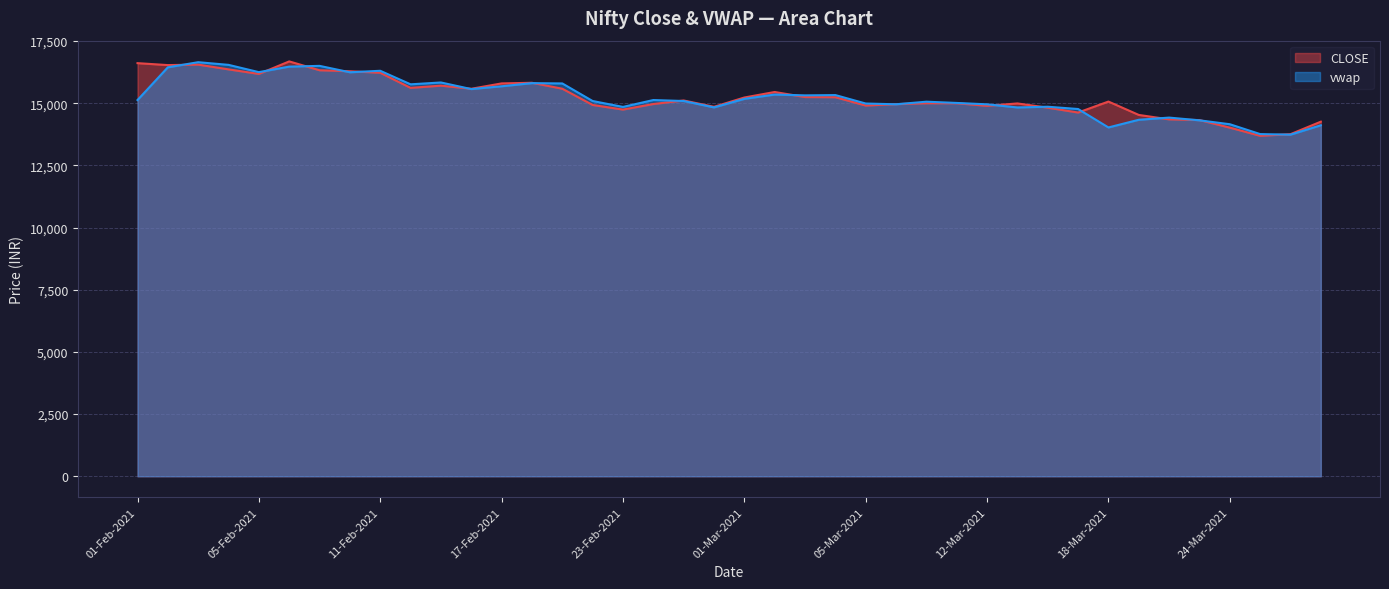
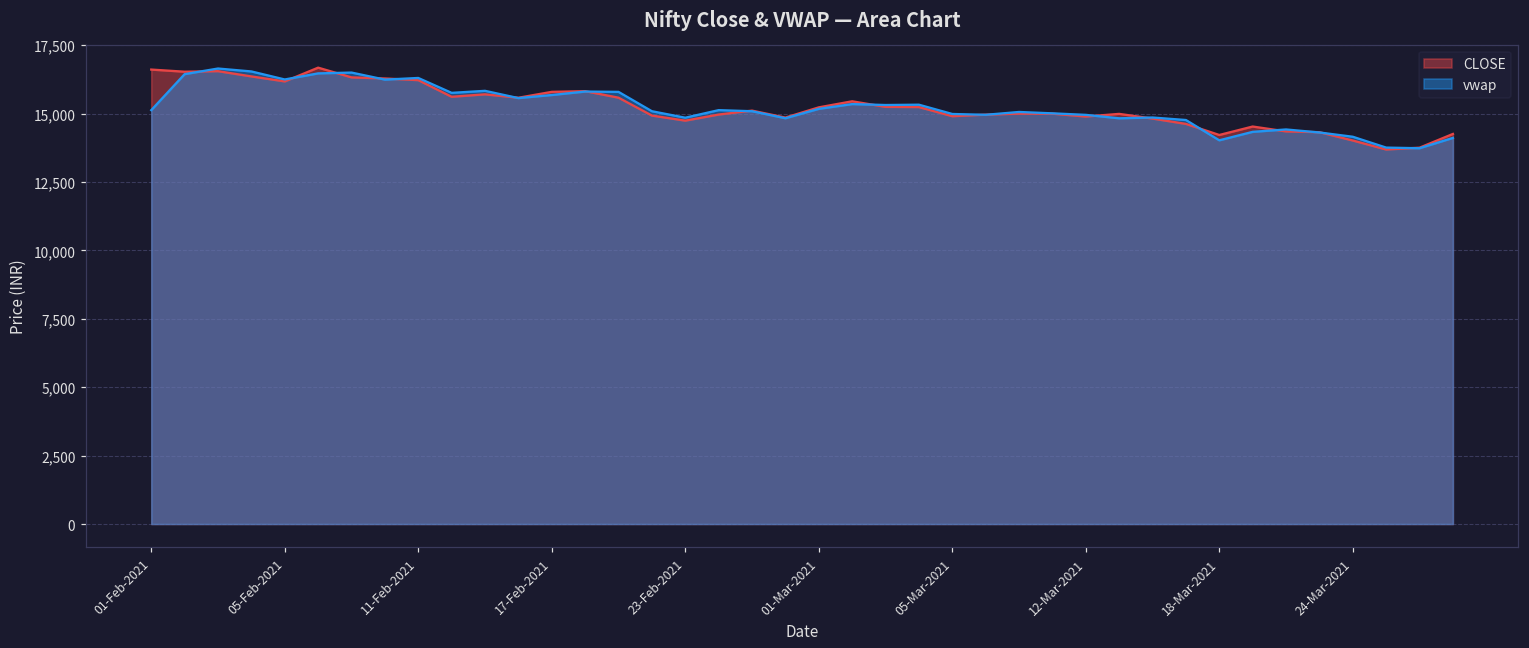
  {
    "CLOSE": {
      "01-Feb-2021": "16,600",
      "17-Feb-2021": "15,800",
      "23-Feb-2021": "14,700",
-     "18-Mar-2021": "15,100",
+     "18-Mar-2021": "14,200",
      "24-Mar-2021": "14,000"
    },
    "vwap": {
      "01-Feb-2021": "15,100",
      "17-Feb-2021": "15,700",
      "23-Feb-2021": "14,800",
      "18-Mar-2021": "14,000",
      "24-Mar-2021": "14,200"
    }
  }
